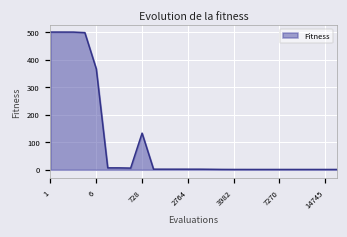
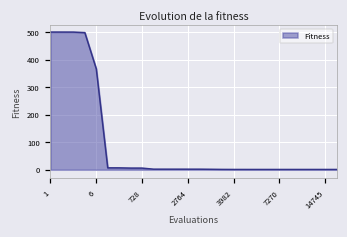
  {
-   "728": 130,
+   "728": 10,
    "2764": 0,
    "3982": 0,
    "7270": 0,
    "14745": 0
  }
